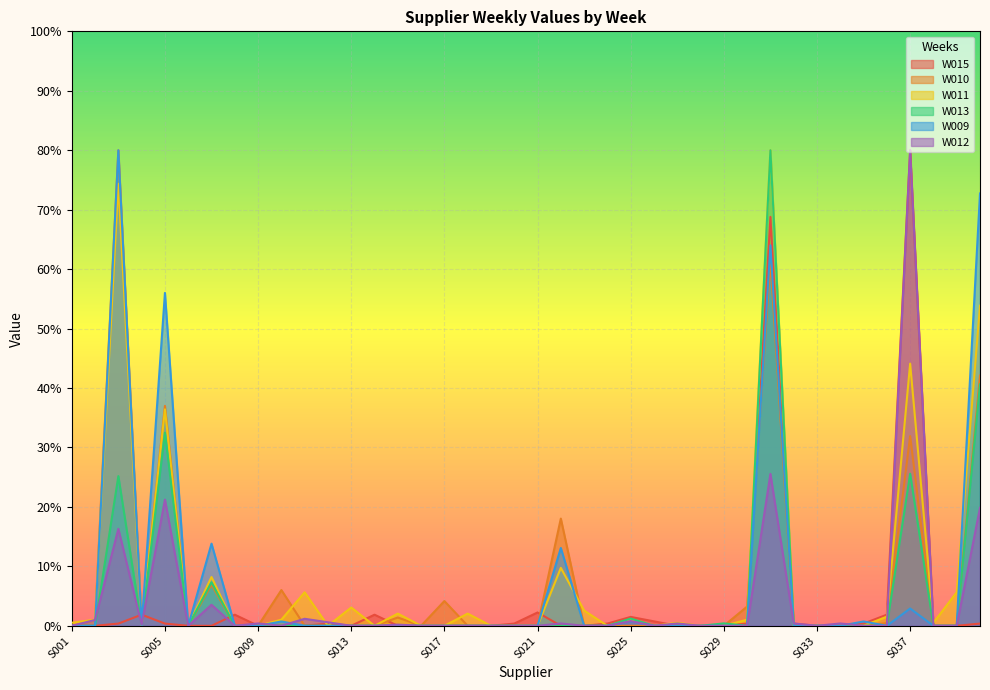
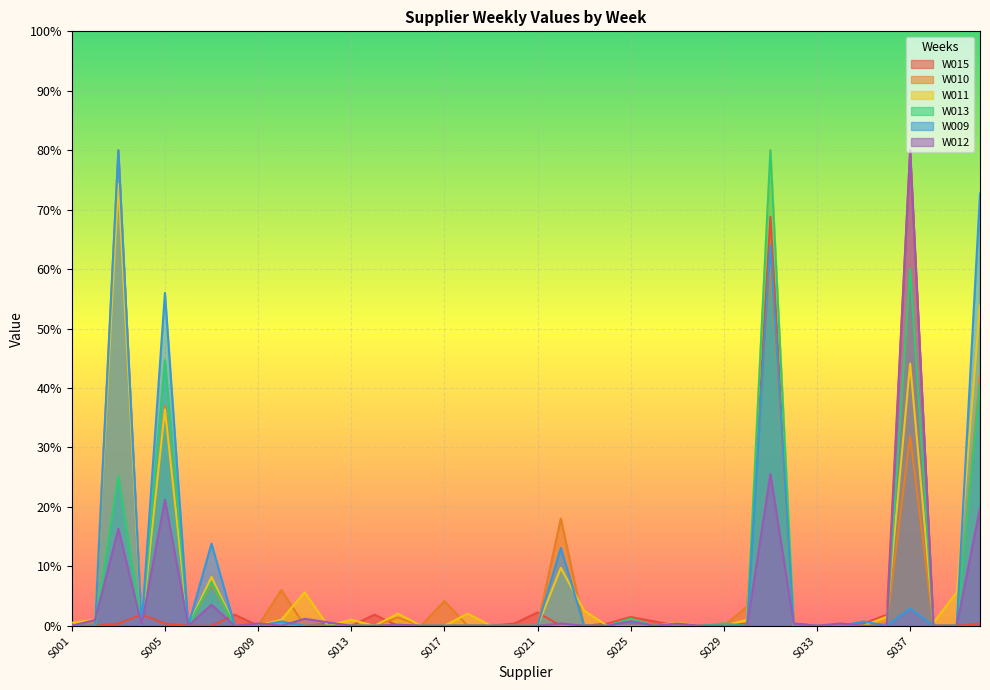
  {
    "W011": {
      "S001": "1%",
      "S005": "36%",
-     "S013": "3%",
+     "S013": "1%",
      "S037": "44%"
    },
    "W013": {
-     "S005": "32%",
-     "S037": "26%"
+     "S005": "45%",
+     "S037": "60%"
    },
    "W009": {
      "S005": "56%",
      "S037": "3%"
    },
    "W012": {
      "S005": "21%"
    }
  }
